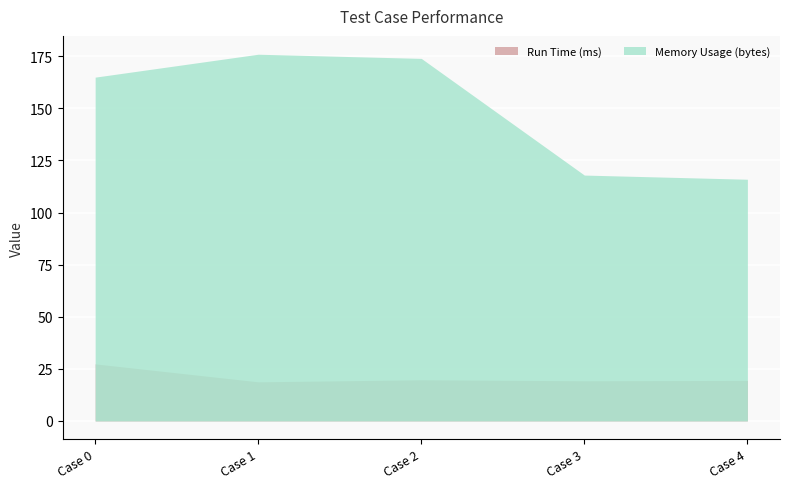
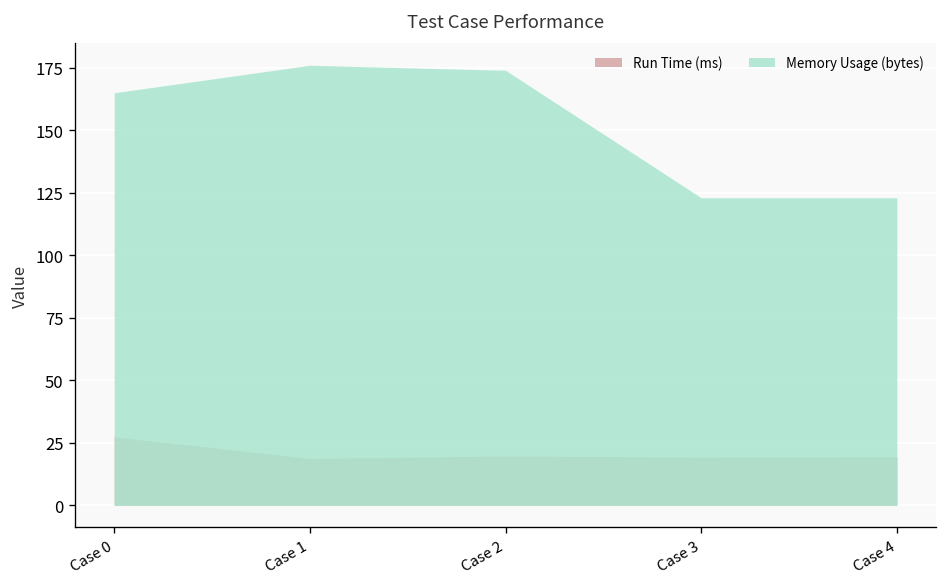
  {
    "Run Time (ms)": {
      "Case 0": 27,
      "Case 1": 19,
      "Case 2": 20,
      "Case 3": 19,
      "Case 4": 19
    },
    "Memory Usage (bytes)": {
      "Case 0": 165,
      "Case 1": 176,
      "Case 2": 174,
-     "Case 3": 118,
-     "Case 4": 116
+     "Case 3": 123,
+     "Case 4": 123
    }
  }
